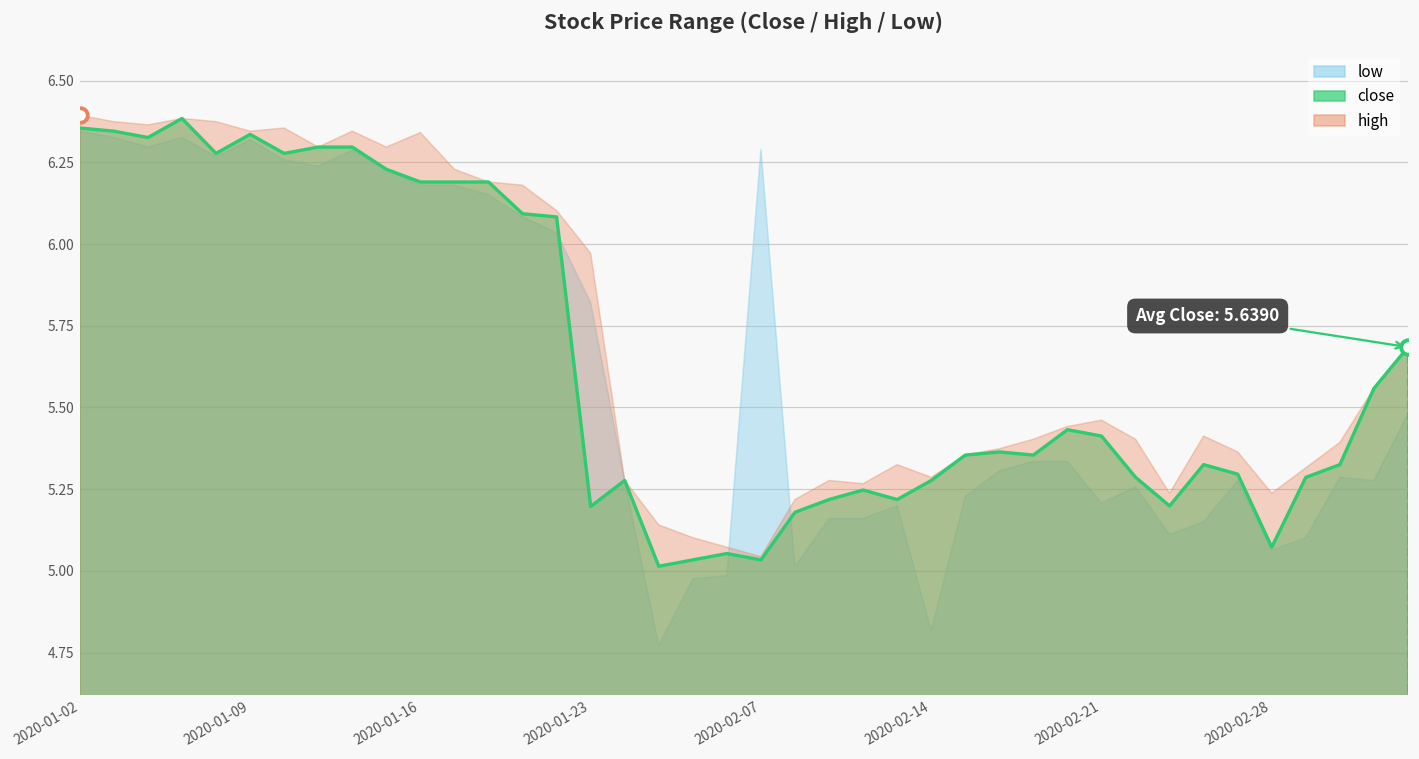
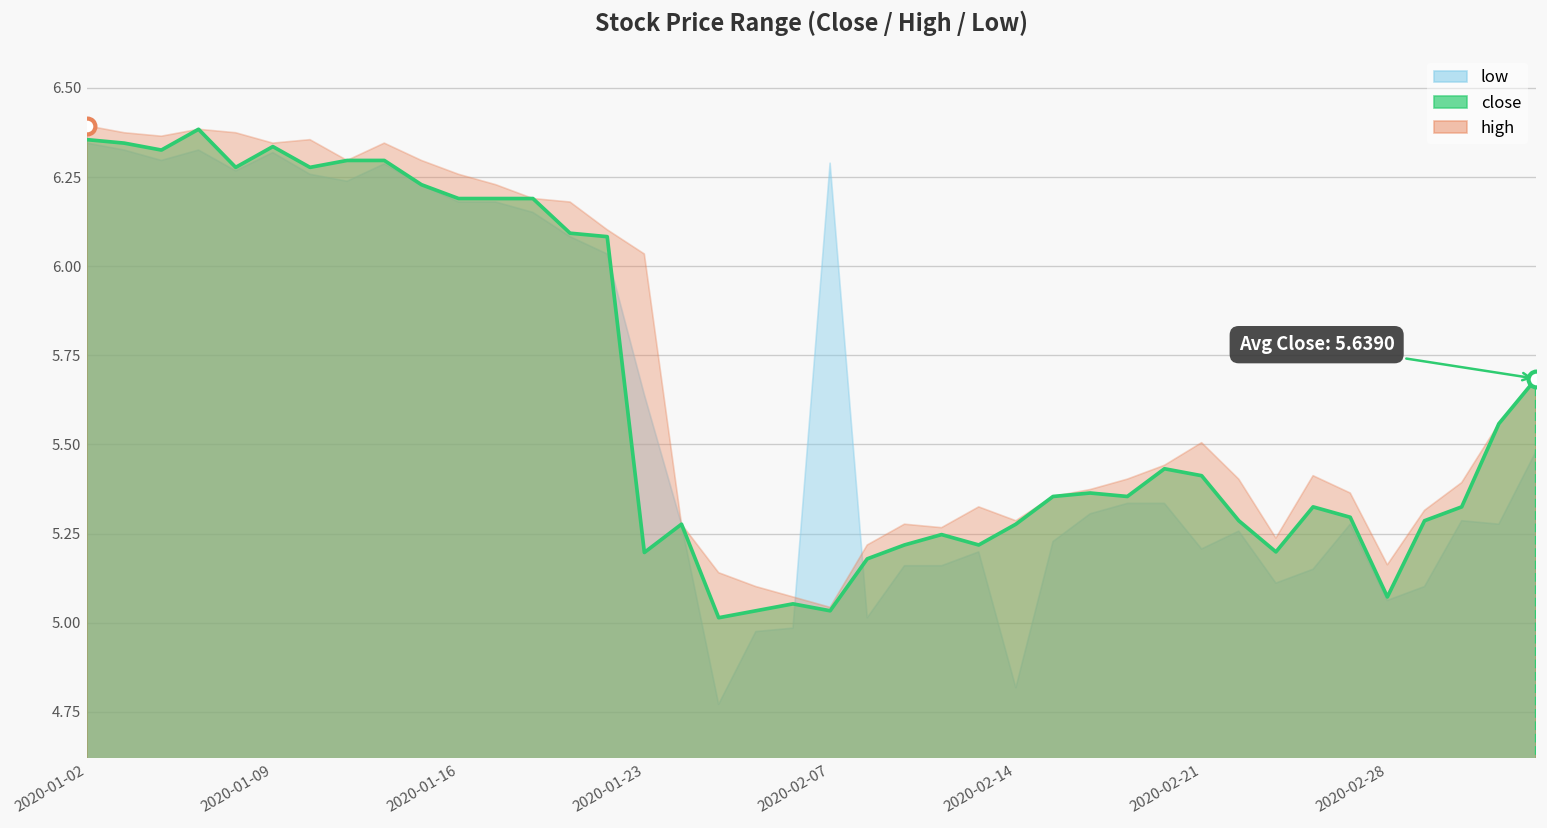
  {
    "low": {
      "2020-01-02": 6.35,
      "2020-01-09": 6.32,
      "2020-01-16": 6.18,
-     "2020-01-23": 5.82,
+     "2020-01-23": 5.64,
      "2020-02-07": 6.29,
      "2020-02-14": 4.82,
      "2020-02-21": 5.21,
      "2020-02-28": 5.06
    },
    "close": {
      "2020-01-02": 6.35,
      "2020-01-09": 6.34,
      "2020-01-16": 6.19,
      "2020-01-23": 5.20,
      "2020-02-07": 5.03,
      "2020-02-14": 5.28,
      "2020-02-21": 5.41,
      "2020-02-28": 5.07
    },
    "high": {
      "2020-01-09": 6.35,
-     "2020-01-16": 6.34,
-     "2020-01-23": 5.97,
+     "2020-01-16": 6.26,
+     "2020-01-23": 6.03,
      "2020-02-07": 5.04,
      "2020-02-14": 5.29,
-     "2020-02-21": 5.46,
-     "2020-02-28": 5.24
+     "2020-02-21": 5.51,
+     "2020-02-28": 5.16
    }
  }
